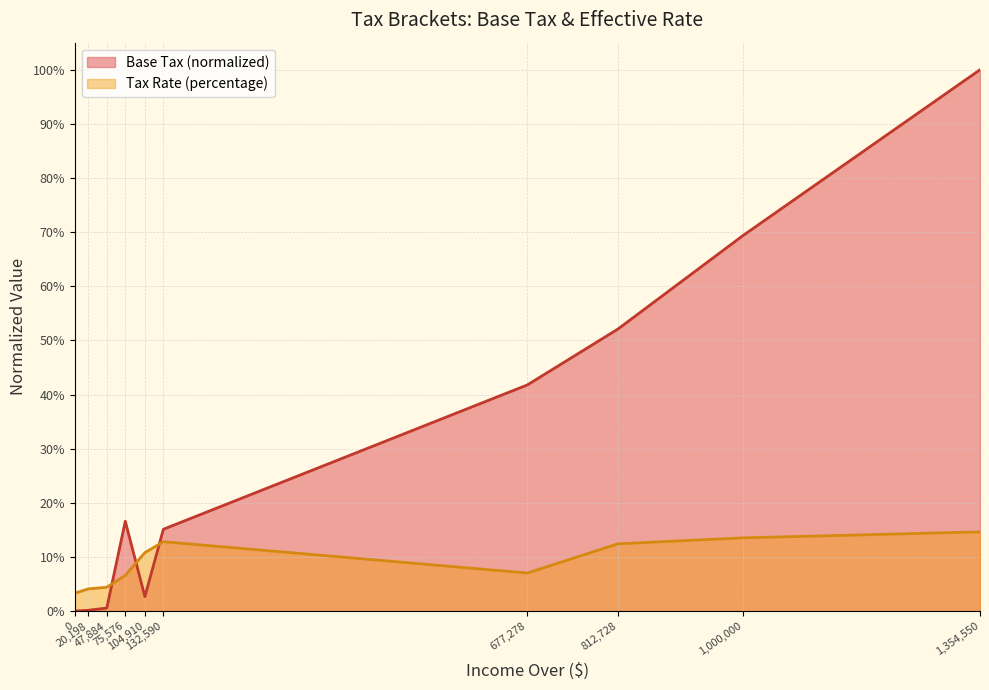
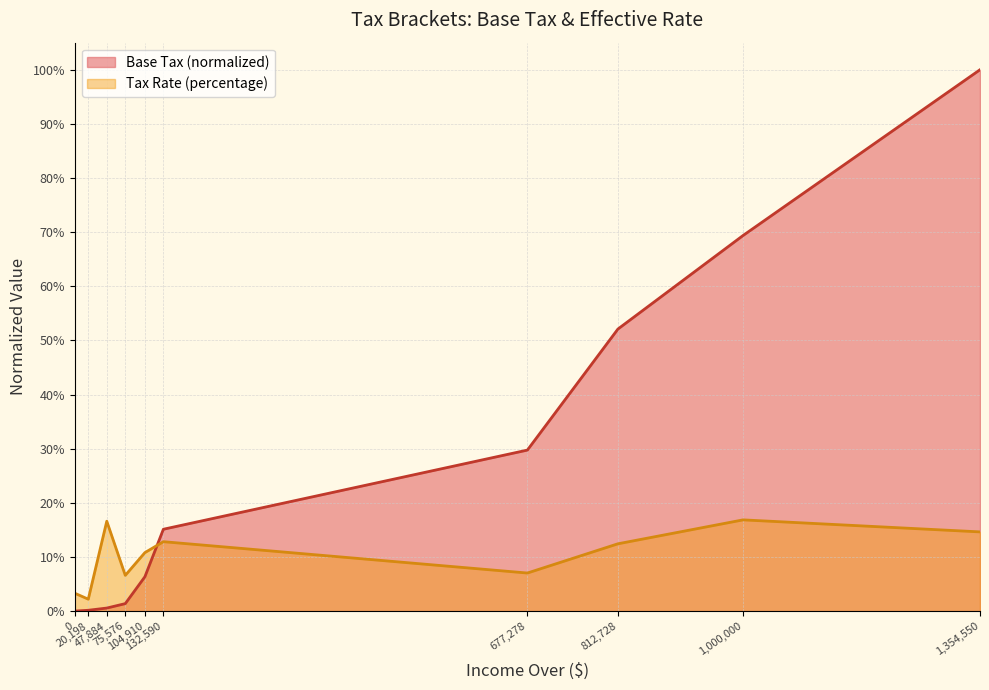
  {
    "Base Tax (normalized)": {
      "0": "0%",
      "20,198": "0%",
      "47,884": "1%",
-     "75,576": "17%",
-     "104,910": "3%",
+     "75,576": "1%",
+     "104,910": "6%",
      "132,590": "15%",
-     "677,278": "42%",
+     "677,278": "30%",
      "812,728": "52%",
      "1,000,000": "69%",
      "1,354,550": "100%"
    },
    "Tax Rate (percentage)": {
      "0": "3%",
-     "20,198": "4%",
-     "47,884": "4%",
+     "20,198": "2%",
+     "47,884": "17%",
      "75,576": "7%",
      "104,910": "11%",
      "132,590": "13%",
      "677,278": "7%",
      "812,728": "12%",
-     "1,000,000": "14%",
+     "1,000,000": "17%",
      "1,354,550": "15%"
    }
  }
